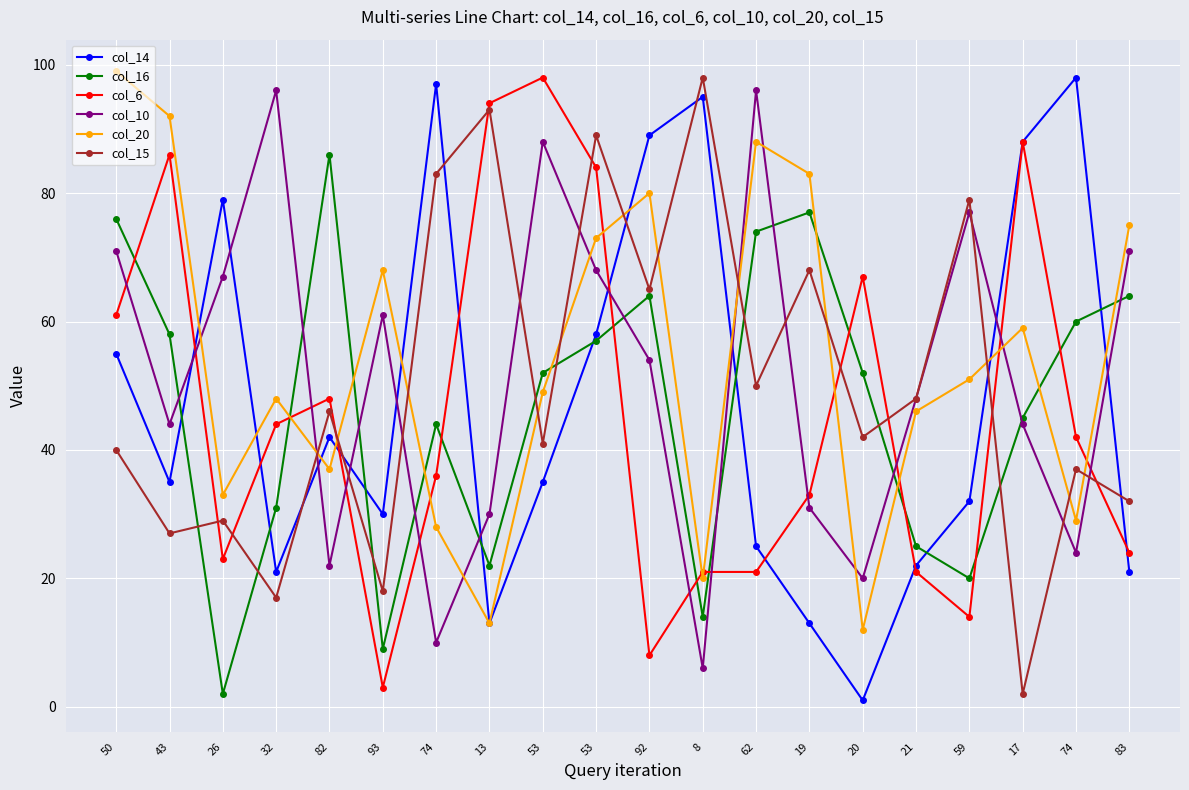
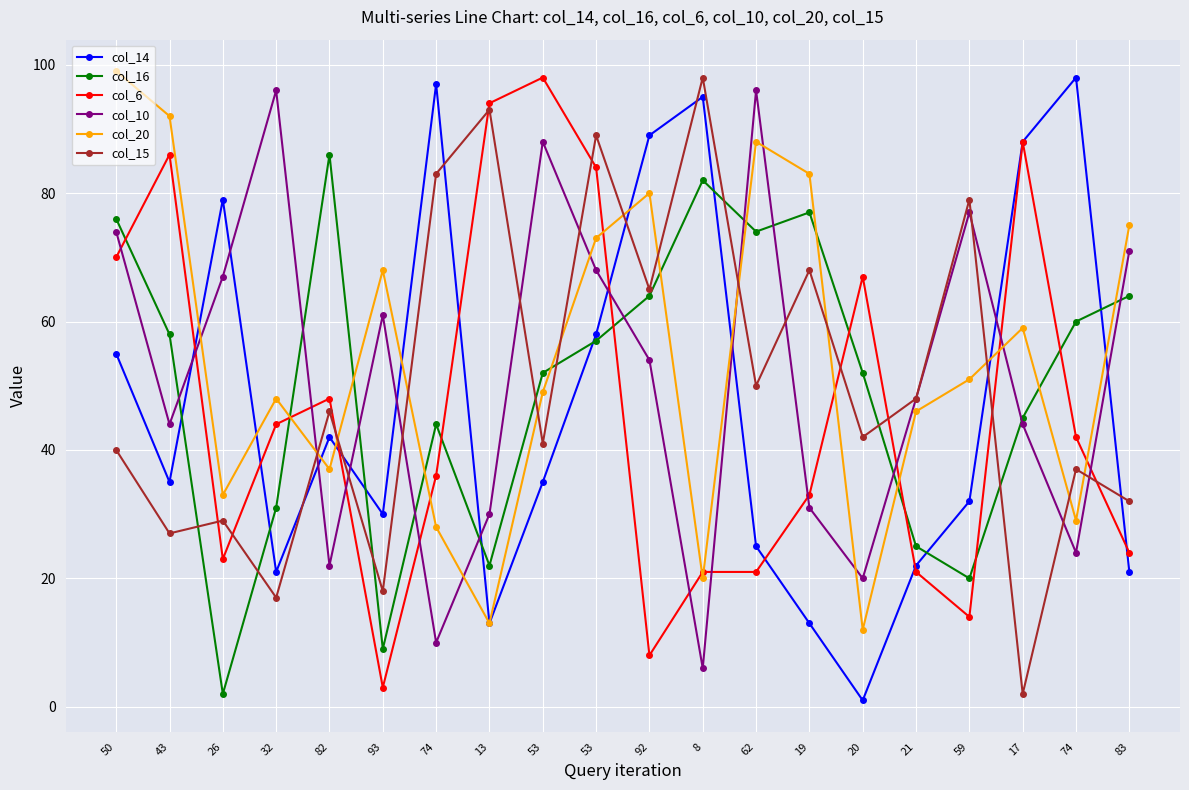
  {
    "col_14": {
      "50": 55,
      "43": 35,
      "26": 79,
      "32": 21,
      "82": 42,
      "93": 30,
      "92": 89,
      "8": 95,
      "62": 25,
      "19": 13,
      "20": 1,
      "21": 22,
      "59": 32,
      "83": 21
    },
    "col_16": {
      "50": 76,
      "43": 58,
      "26": 2,
      "32": 31,
      "82": 86,
      "93": 9,
      "13": 22,
      "92": 64,
-     "8": 14,
+     "8": 82,
      "62": 74,
      "19": 77,
      "20": 52,
      "21": 25,
      "59": 20,
      "17": 45,
      "83": 64
    },
    "col_6": {
-     "50": 61,
+     "50": 70,
      "43": 86,
      "26": 23,
      "32": 44,
      "82": 48,
      "93": 3,
      "13": 94,
      "92": 8,
      "8": 21,
      "62": 21,
      "19": 33,
      "20": 67,
      "21": 21,
      "59": 14,
      "83": 24
    },
    "col_10": {
-     "50": 71,
+     "50": 74,
      "43": 44,
      "26": 67,
      "32": 96,
      "82": 22,
      "93": 61,
      "13": 30,
      "92": 54,
      "8": 6,
      "62": 96,
      "19": 31,
      "20": 20,
      "59": 77,
      "17": 44,
      "83": 71
    },
    "col_20": {
      "43": 92,
      "26": 33,
      "32": 48,
      "82": 37,
      "93": 68,
      "92": 80,
      "8": 20,
      "62": 88,
      "19": 83,
      "20": 12,
      "21": 46,
      "59": 51,
      "17": 59,
      "83": 75
    },
    "col_15": {
      "50": 40,
      "43": 27,
      "26": 29,
      "32": 17,
      "82": 46,
      "93": 18,
      "13": 93,
      "92": 65,
      "8": 98,
      "62": 50,
      "19": 68,
      "20": 42,
      "59": 79,
      "17": 2,
      "83": 32
    }
  }
